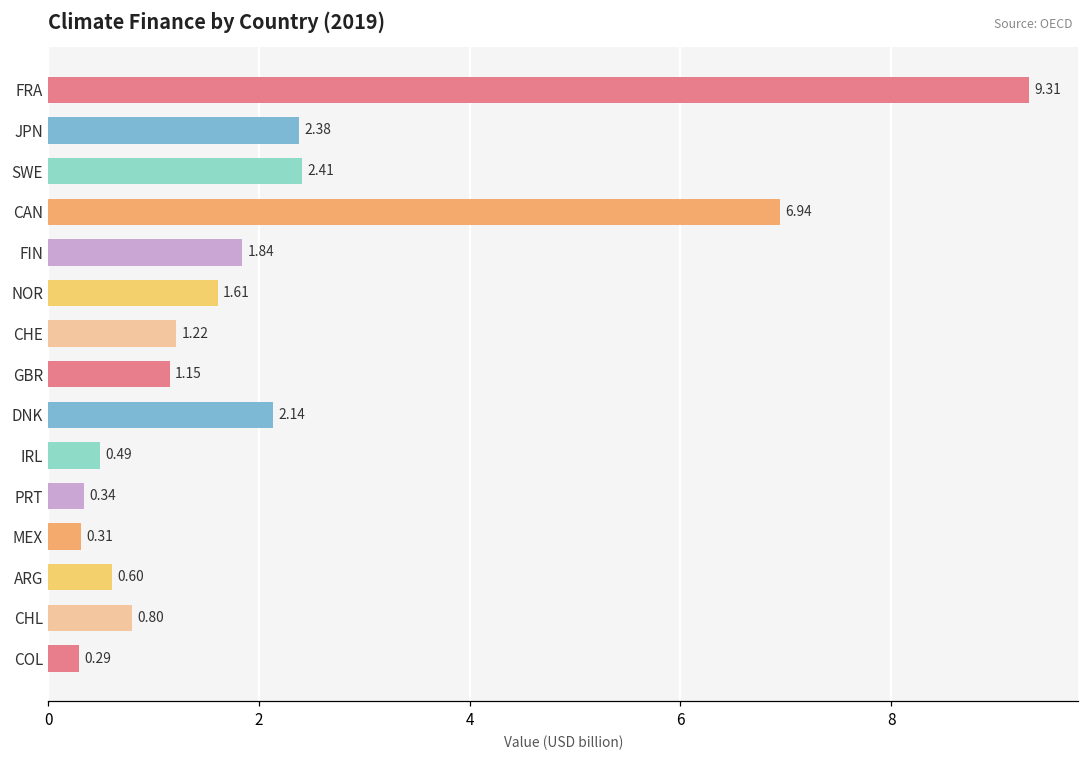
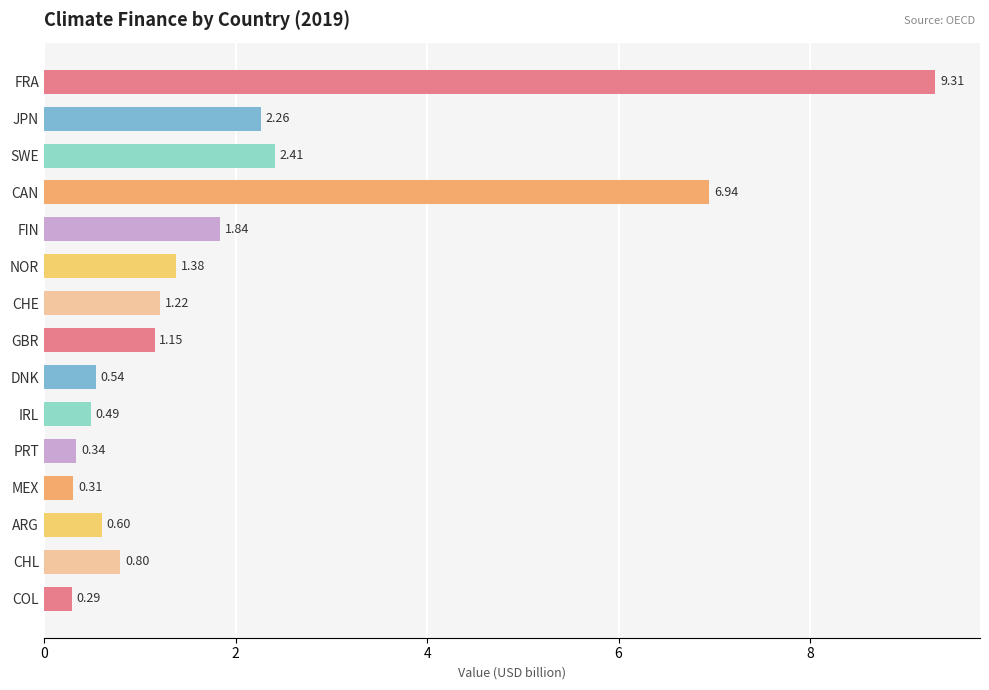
  {
    "FRA": 9.31,
-   "JPN": 2.38,
+   "JPN": 2.26,
    "SWE": 2.41,
    "CAN": 6.94,
    "FIN": 1.84,
-   "NOR": 1.61,
+   "NOR": 1.38,
    "CHE": 1.22,
    "GBR": 1.15,
-   "DNK": 2.14,
+   "DNK": 0.54,
    "IRL": 0.49,
    "PRT": 0.34,
    "MEX": 0.31,
    "ARG": 0.60,
    "CHL": 0.80,
    "COL": 0.29
  }
